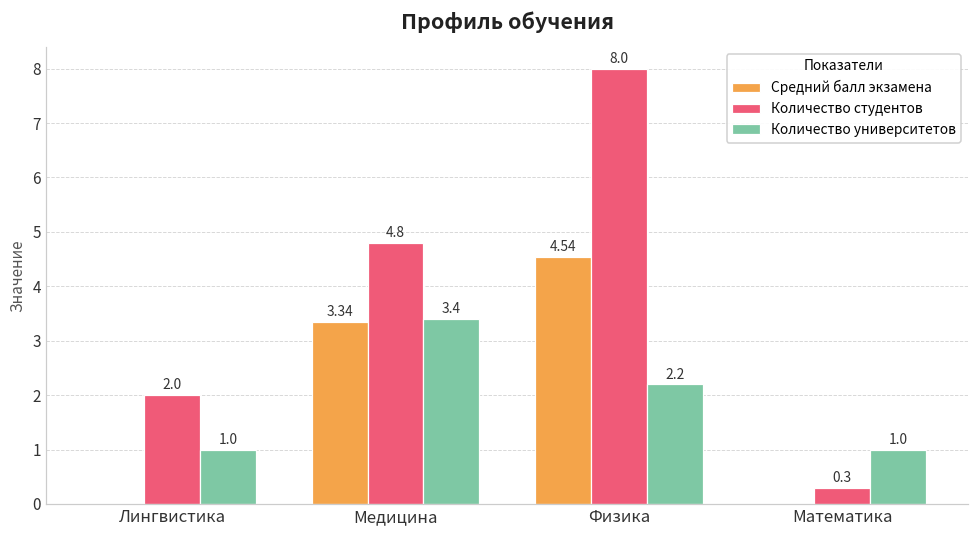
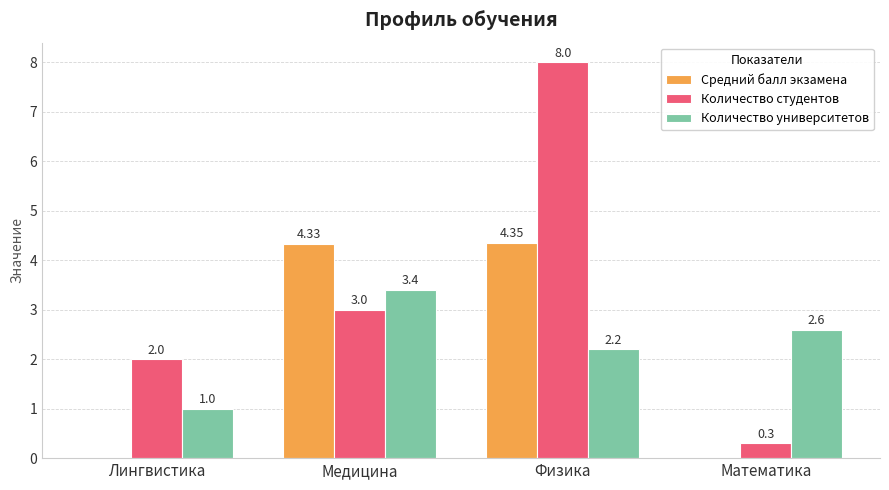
  {
    "Средний балл экзамена": {
-     "Медицина": 3.34,
-     "Физика": 4.54
+     "Медицина": 4.33,
+     "Физика": 4.35
    },
    "Количество студентов": {
      "Лингвистика": 2.0,
-     "Медицина": 4.8,
+     "Медицина": 3.0,
      "Физика": 8.0,
      "Математика": 0.3
    },
    "Количество университетов": {
      "Лингвистика": 1.0,
      "Медицина": 3.4,
      "Физика": 2.2,
-     "Математика": 1.0
+     "Математика": 2.6
    }
  }
